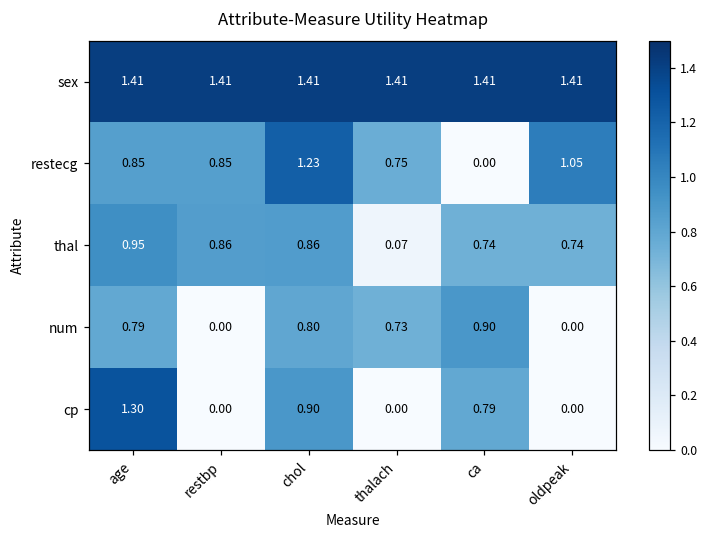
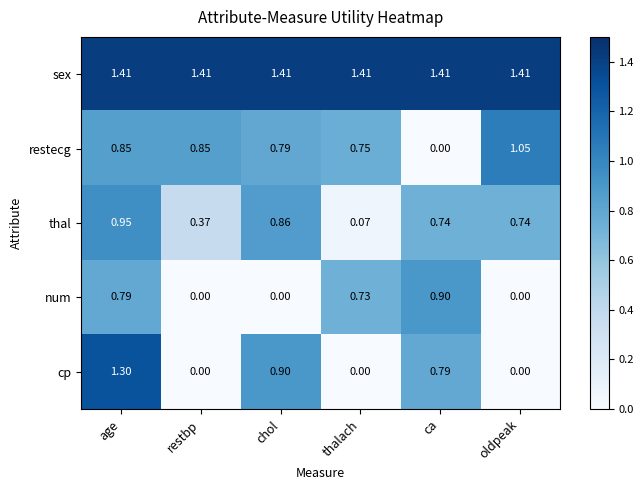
  {
    "sex": {
      "age": 1.41,
      "restbp": 1.41,
      "chol": 1.41,
      "thalach": 1.41,
      "ca": 1.41,
      "oldpeak": 1.41
    },
    "restecg": {
      "age": 0.85,
      "restbp": 0.85,
-     "chol": 1.23,
+     "chol": 0.79,
      "thalach": 0.75,
      "ca": 0.00,
      "oldpeak": 1.05
    },
    "thal": {
      "age": 0.95,
-     "restbp": 0.86,
+     "restbp": 0.37,
      "chol": 0.86,
      "thalach": 0.07,
      "ca": 0.74,
      "oldpeak": 0.74
    },
    "num": {
      "age": 0.79,
      "restbp": 0.00,
-     "chol": 0.80,
+     "chol": 0.00,
      "thalach": 0.73,
      "ca": 0.90,
      "oldpeak": 0.00
    },
    "cp": {
      "age": 1.30,
      "restbp": 0.00,
      "chol": 0.90,
      "thalach": 0.00,
      "ca": 0.79,
      "oldpeak": 0.00
    }
  }
